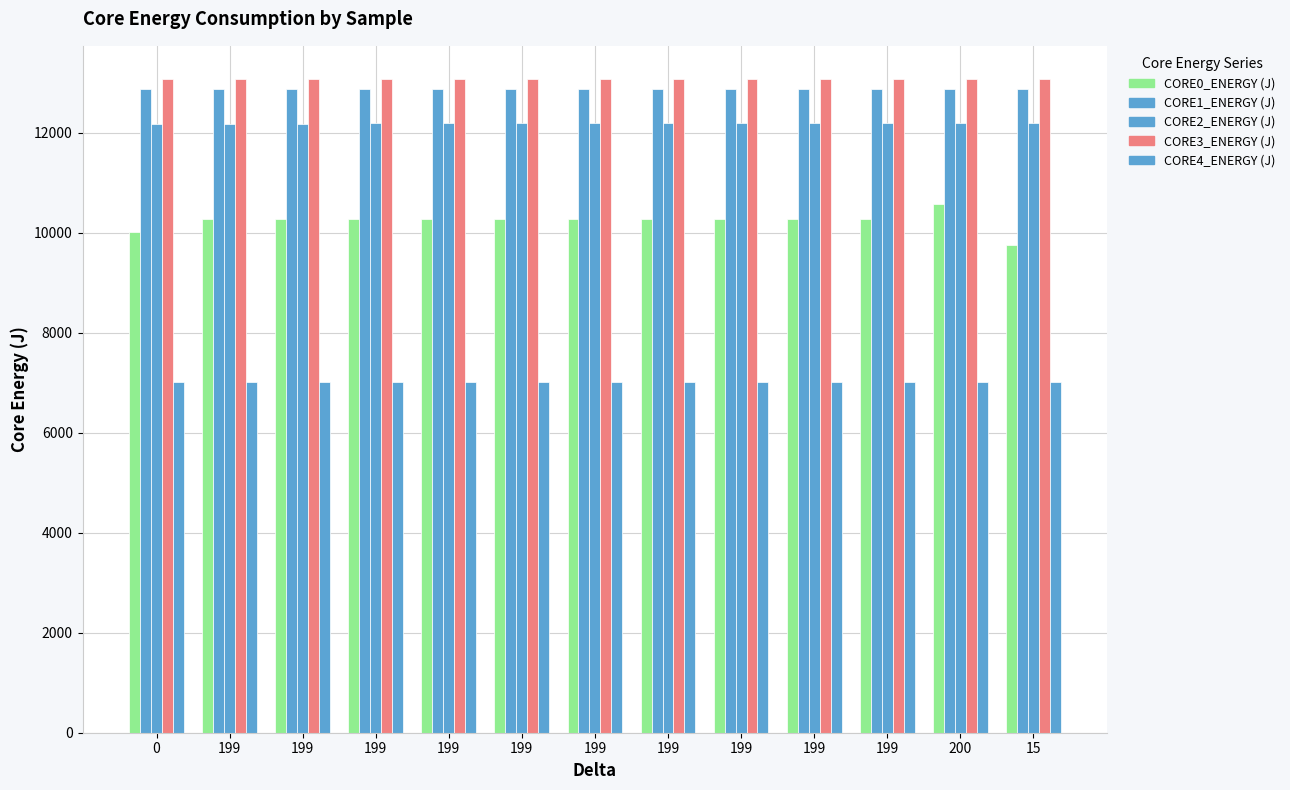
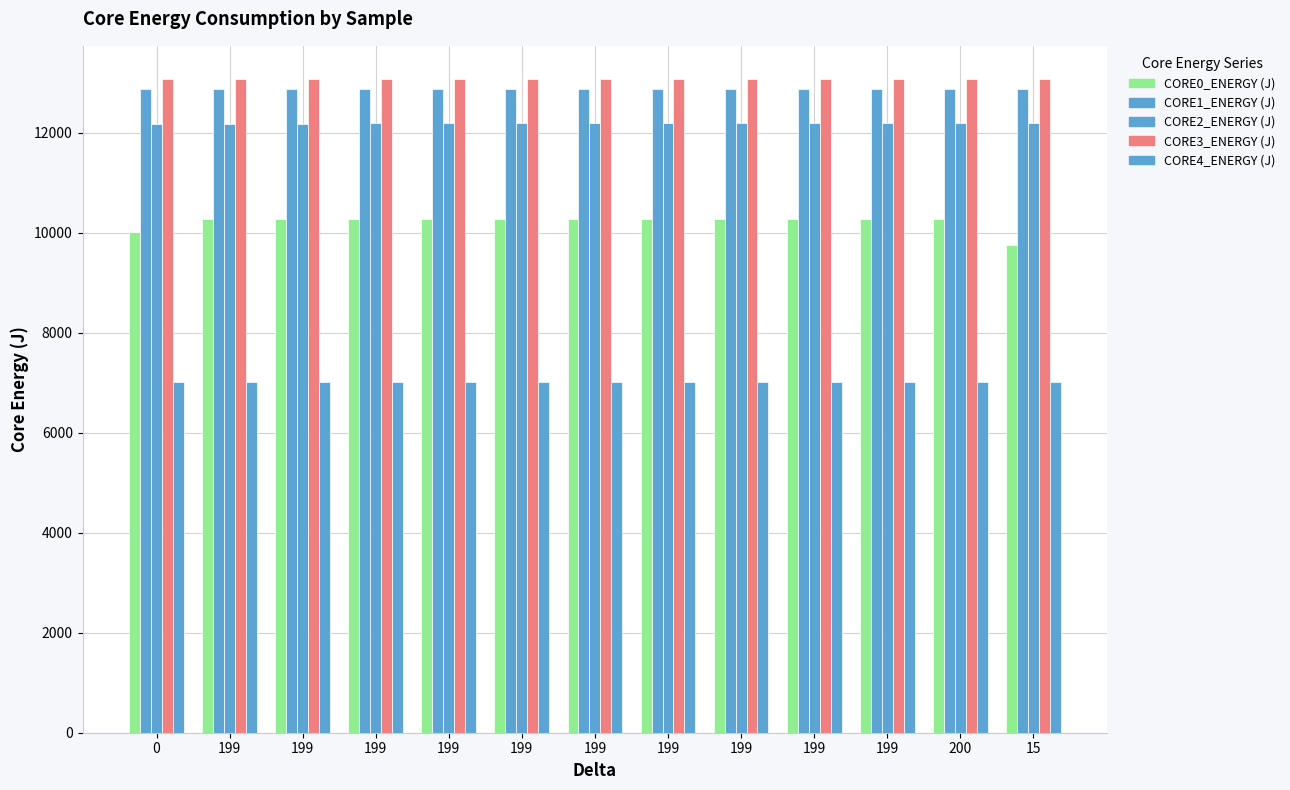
  {
    "CORE0_ENERGY (J)": {
      "0": 10000,
-     "200": 10600,
+     "200": 10300,
      "15": 9800
    },
    "CORE3_ENERGY (J)": {
      "0": 13100,
      "200": 13100,
      "15": 13100
    }
  }
